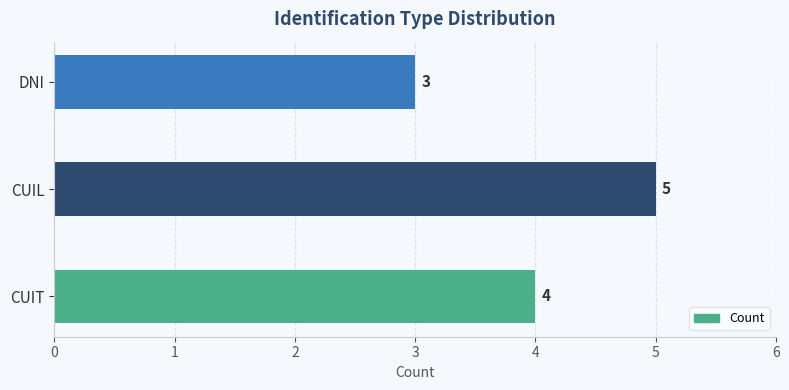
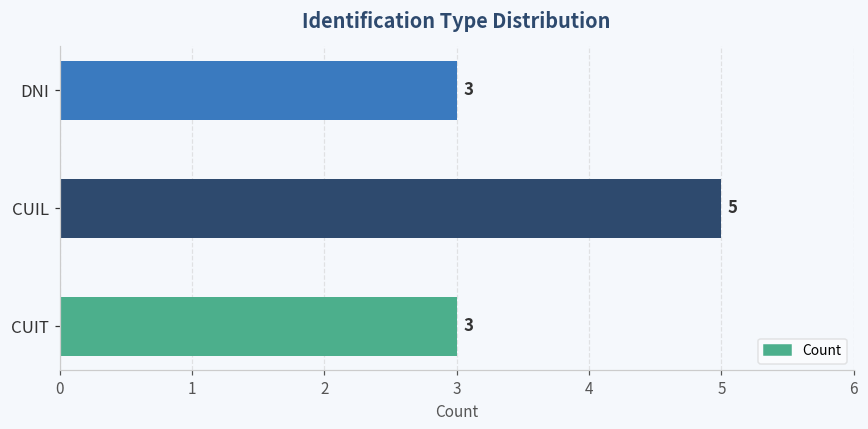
  {
    "DNI": 3,
    "CUIL": 5,
-   "CUIT": 4
+   "CUIT": 3
  }
